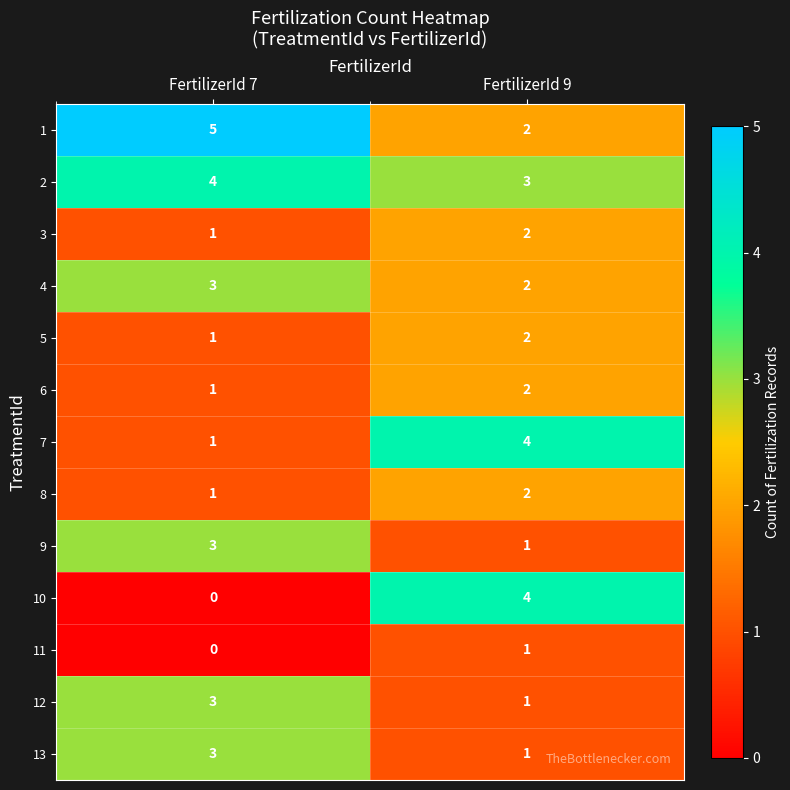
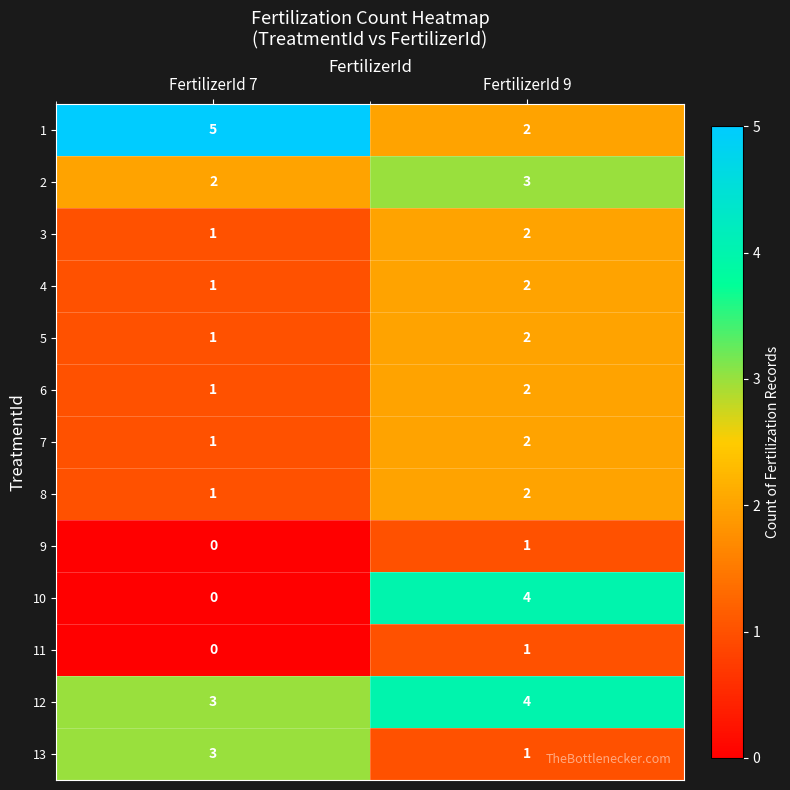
  {
    "1": {
      "FertilizerId 7": 5,
      "FertilizerId 9": 2
    },
    "2": {
-     "FertilizerId 7": 4,
+     "FertilizerId 7": 2,
      "FertilizerId 9": 3
    },
    "3": {
      "FertilizerId 7": 1,
      "FertilizerId 9": 2
    },
    "4": {
-     "FertilizerId 7": 3,
+     "FertilizerId 7": 1,
      "FertilizerId 9": 2
    },
    "5": {
      "FertilizerId 7": 1,
      "FertilizerId 9": 2
    },
    "6": {
      "FertilizerId 7": 1,
      "FertilizerId 9": 2
    },
    "7": {
      "FertilizerId 7": 1,
-     "FertilizerId 9": 4
+     "FertilizerId 9": 2
    },
    "8": {
      "FertilizerId 7": 1,
      "FertilizerId 9": 2
    },
    "9": {
-     "FertilizerId 7": 3,
+     "FertilizerId 7": 0,
      "FertilizerId 9": 1
    },
    "10": {
      "FertilizerId 7": 0,
      "FertilizerId 9": 4
    },
    "11": {
      "FertilizerId 7": 0,
      "FertilizerId 9": 1
    },
    "12": {
      "FertilizerId 7": 3,
-     "FertilizerId 9": 1
+     "FertilizerId 9": 4
    },
    "13": {
      "FertilizerId 7": 3
    }
  }
